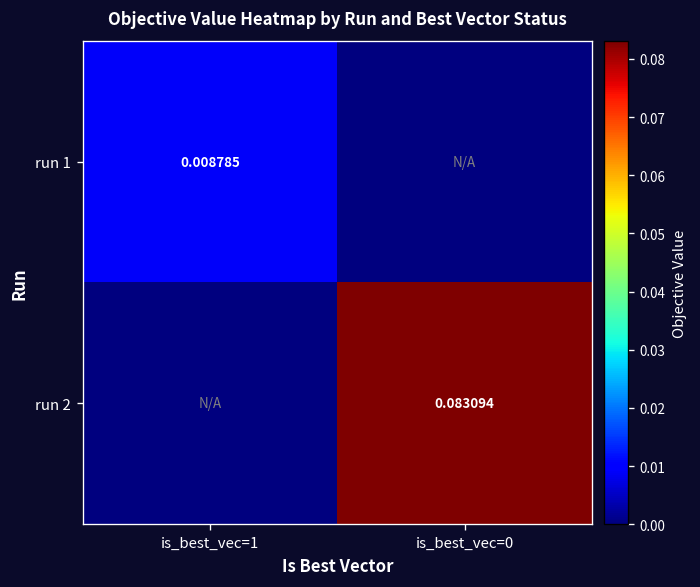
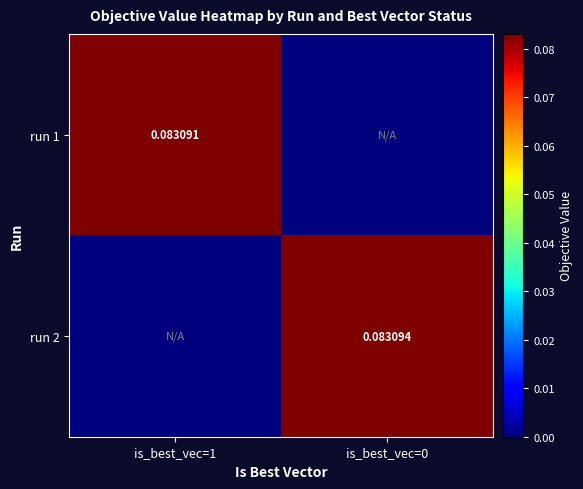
  {
    "run 1": {
-     "is_best_vec=1": 0.008785
+     "is_best_vec=1": 0.083091
    },
    "run 2": {
      "is_best_vec=0": 0.083094
    }
  }
